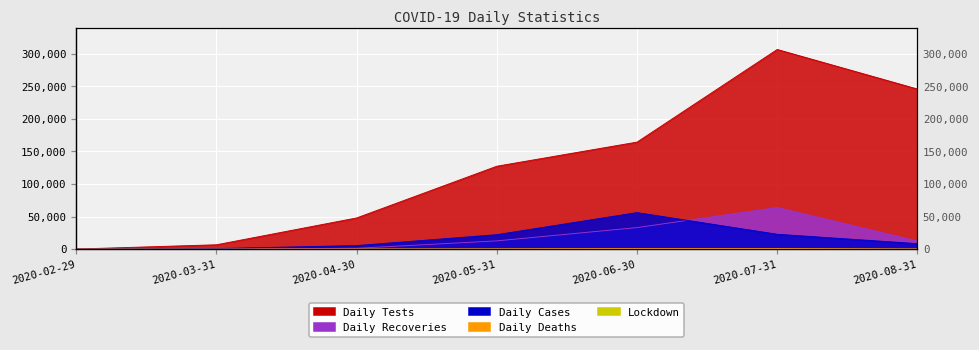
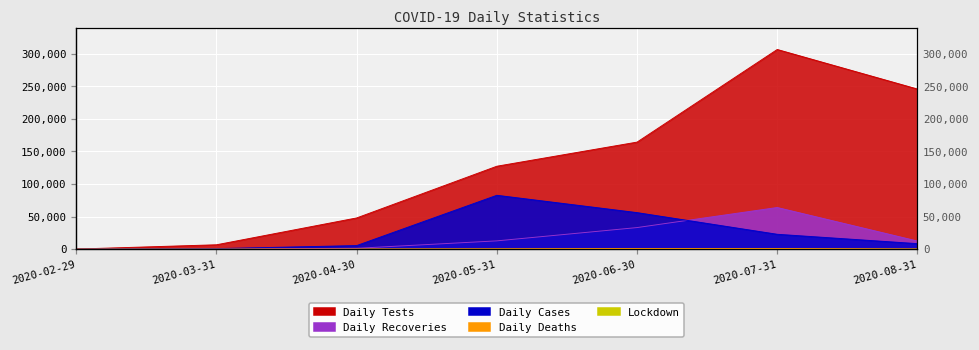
  {
    "Daily Tests": {
      "2020-03-31": "10,000",
      "2020-04-30": "50,000",
      "2020-05-31": "130,000",
      "2020-06-30": "160,000",
      "2020-07-31": "310,000",
      "2020-08-31": "250,000"
    },
    "Daily Recoveries": {
      "2020-05-31": "10,000",
      "2020-06-30": "30,000",
      "2020-07-31": "60,000"
    },
    "Daily Cases": {
-     "2020-05-31": "20,000",
+     "2020-05-31": "80,000",
      "2020-06-30": "60,000",
      "2020-07-31": "20,000"
    }
  }
